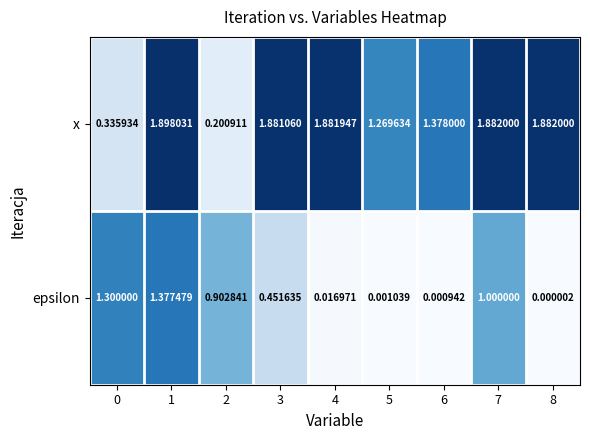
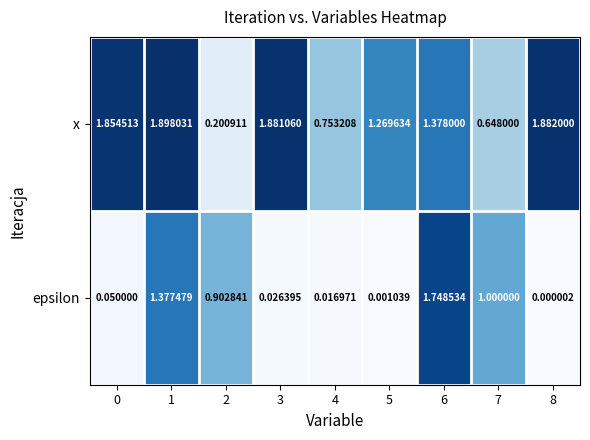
  {
    "x": {
-     "0": 0.335934,
+     "0": 1.854513,
      "1": 1.898031,
      "2": 0.200911,
      "3": 1.881060,
-     "4": 1.881947,
+     "4": 0.753208,
      "5": 1.269634,
      "6": 1.378000,
-     "7": 1.882000,
+     "7": 0.648000,
      "8": 1.882000
    },
    "epsilon": {
-     "0": 1.300000,
+     "0": 0.050000,
      "1": 1.377479,
      "2": 0.902841,
-     "3": 0.451635,
+     "3": 0.026395,
      "4": 0.016971,
      "5": 0.001039,
-     "6": 0.000942,
+     "6": 1.748534,
      "7": 1.000000,
      "8": 0.000002
    }
  }
